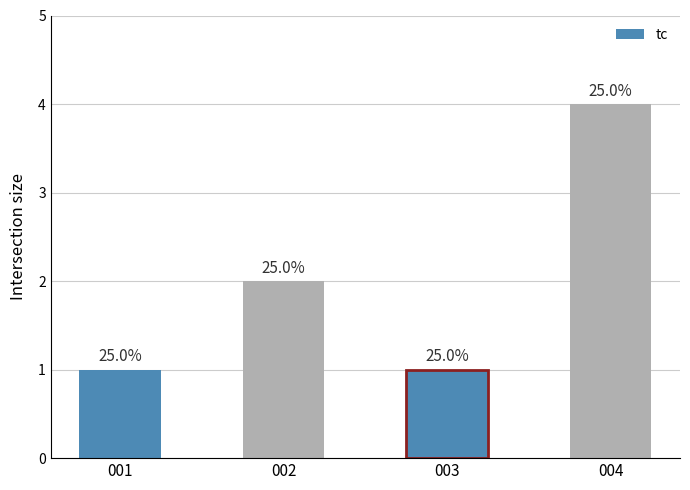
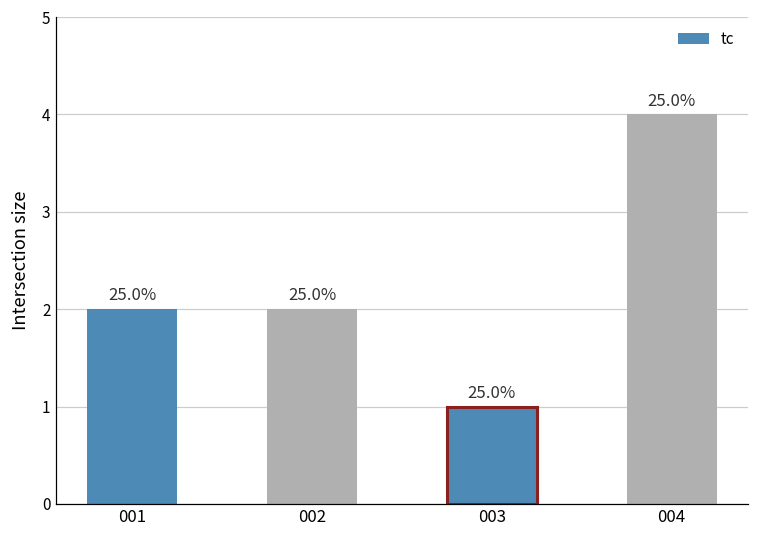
  {
-   "001": 1
+   "001": 2
  }
